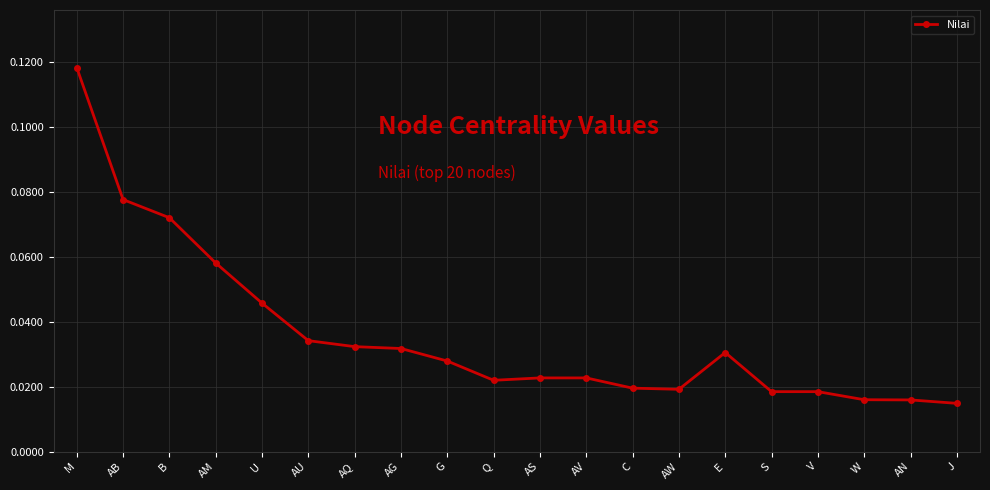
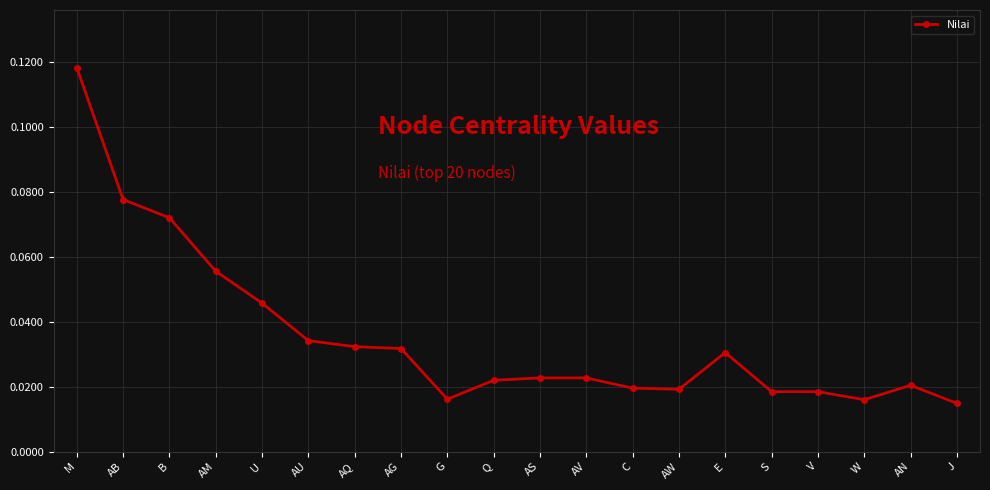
  {
    "M": 0.118,
    "AB": 0.078,
    "B": 0.072,
-   "AM": 0.058,
+   "AM": 0.056,
    "U": 0.046,
    "AU": 0.034,
    "AQ": 0.032,
    "AG": 0.032,
-   "G": 0.028,
+   "G": 0.016,
    "Q": 0.022,
    "AS": 0.023,
    "AV": 0.023,
    "C": 0.020,
    "AW": 0.019,
    "E": 0.031,
    "S": 0.018,
    "V": 0.018,
    "W": 0.016,
-   "AN": 0.016,
+   "AN": 0.020,
    "J": 0.015
  }
